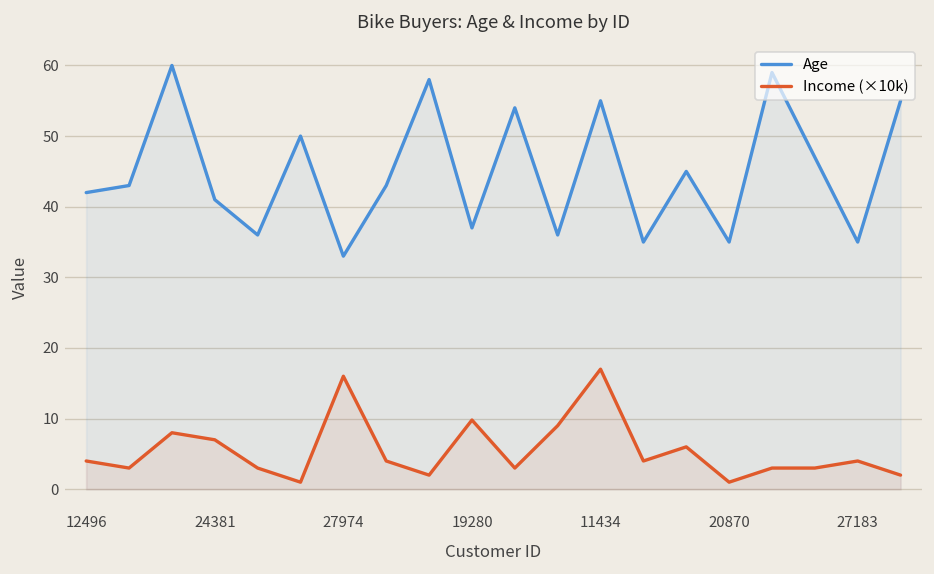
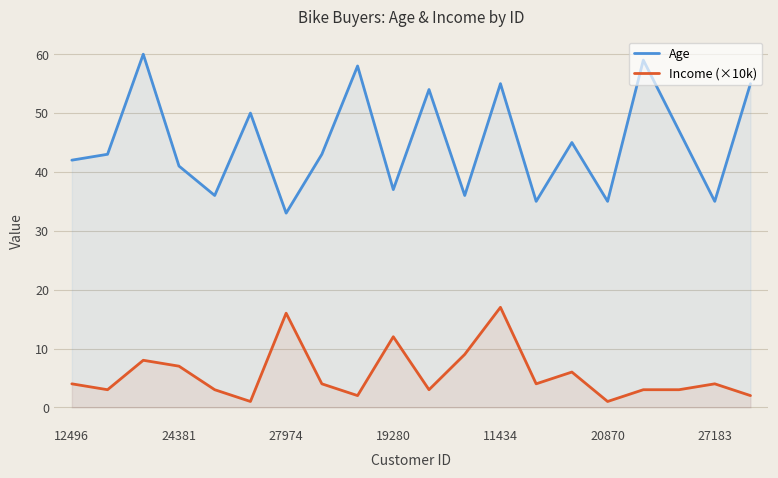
  {
    "Age": {
      "12496": 42,
      "24381": 41,
      "27974": 33,
      "19280": 37,
      "11434": 55,
      "20870": 35,
      "27183": 35
    },
    "Income (×10k)": {
      "12496": 4,
      "24381": 7,
      "27974": 16,
-     "19280": 10,
+     "19280": 12,
      "11434": 17,
      "20870": 1,
      "27183": 4
    }
  }
